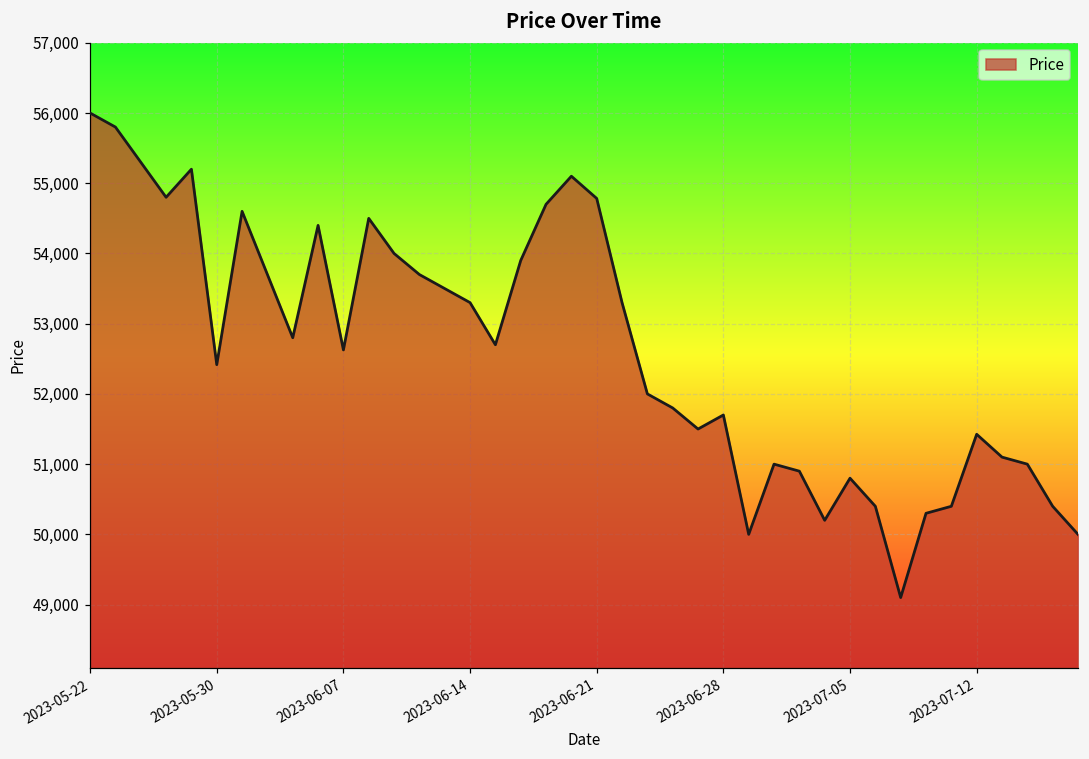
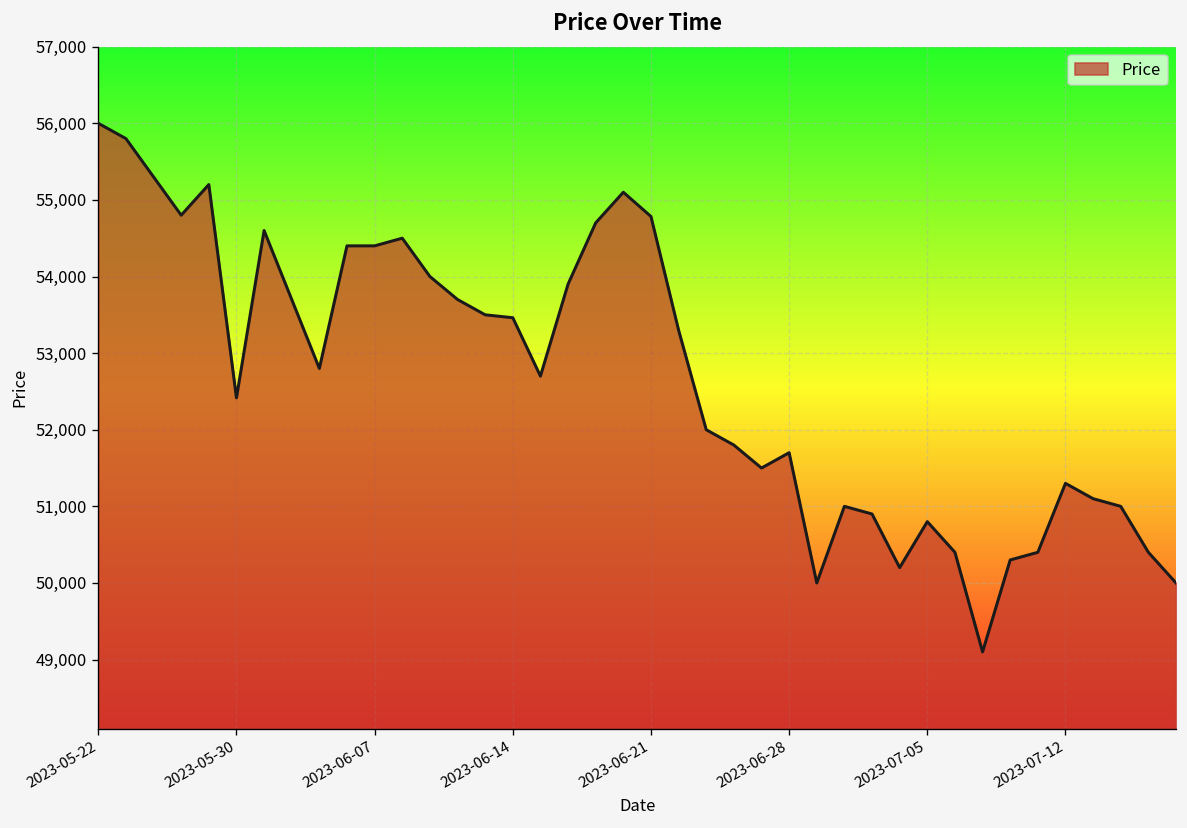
  {
    "2023-05-22": "56,000",
    "2023-05-30": "52,400",
-   "2023-06-07": "52,600",
-   "2023-06-14": "53,300",
+   "2023-06-07": "54,400",
+   "2023-06-14": "53,500",
    "2023-06-21": "54,800",
    "2023-06-28": "51,700",
    "2023-07-05": "50,800",
-   "2023-07-12": "51,400"
+   "2023-07-12": "51,300"
  }
